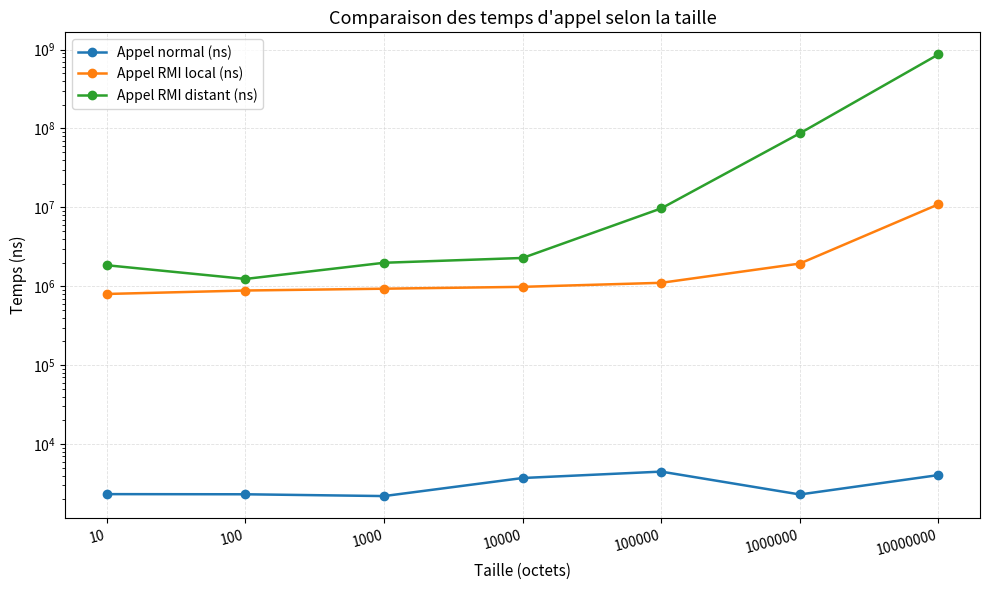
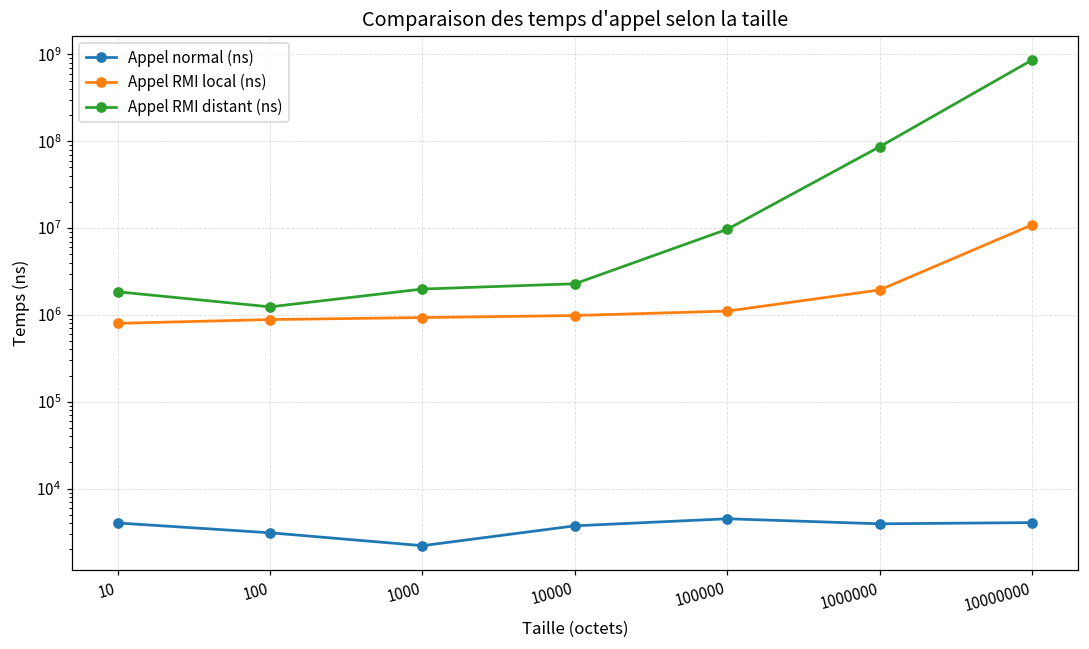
  {
    "Appel normal (ns)": {
-     "10": 2300,
-     "100": 2300,
+     "10": 4000,
+     "100": 3100,
      "1000": 2200,
      "10000": 4000,
      "100000": 4000,
-     "1000000": 2300,
+     "1000000": 4000,
      "10000000": 4000
    },
    "Appel RMI local (ns)": {
      "10": 800000,
      "100": 900000,
      "1000": 900000,
      "10000": 1000000,
      "100000": 1100000,
      "1000000": 1900000,
      "10000000": 11000000
    },
    "Appel RMI distant (ns)": {
      "10": 1800000,
      "100": 1200000,
      "1000": 2000000,
      "10000": 2300000,
      "100000": 10000000,
      "1000000": 90000000,
      "10000000": 900000000
    }
  }
